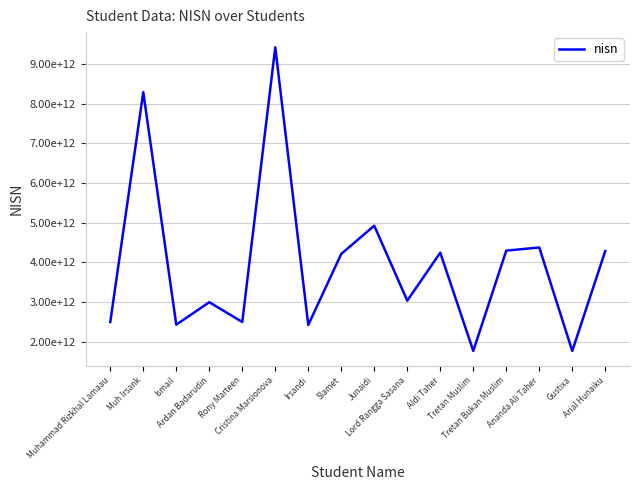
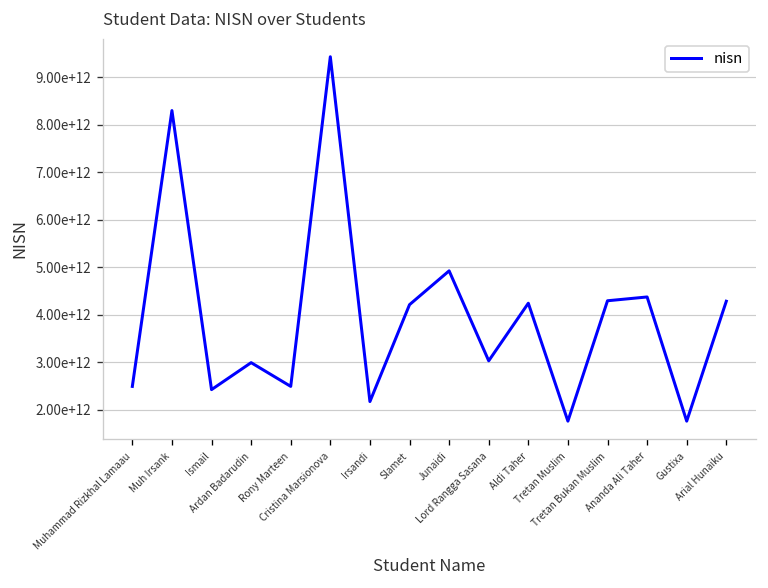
  {
    "Muhammad Rizkhal Lamaau": 2500000000000,
    "Muh Irsank": 8300000000000,
    "Ismail": 2400000000000,
    "Ardan Badarudin": 3000000000000,
    "Rony Marteen": 2500000000000,
    "Cristina Marsionova": 9400000000000,
-   "Irsandi": 2400000000000,
+   "Irsandi": 2200000000000,
    "Slamet": 4200000000000,
    "Junaidi": 4900000000000,
    "Lord Rangga Sasana": 3000000000000,
    "Aldi Taher": 4200000000000,
    "Tretan Muslim": 1800000000000,
    "Tretan Bukan Muslim": 4300000000000,
    "Ananda Ali Taher": 4400000000000,
    "Gustixa": 1800000000000,
    "Arial Hunaiku": 4300000000000
  }
